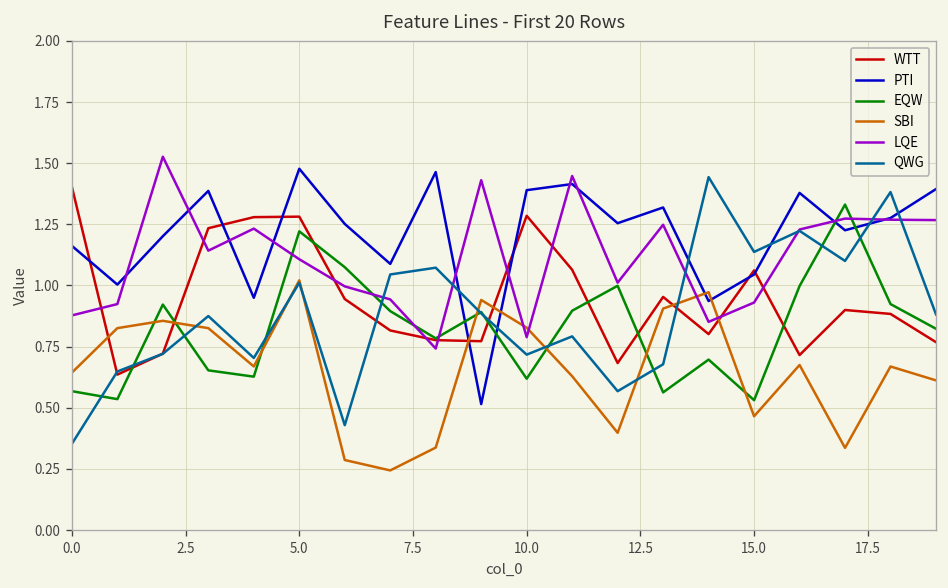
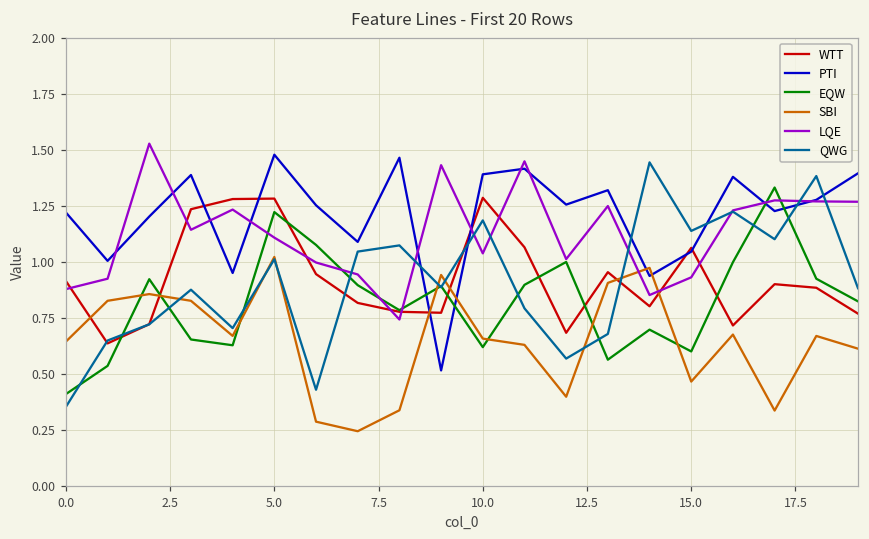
  {
    "WTT": {
-     "0.0": 1.40,
+     "0.0": 0.91,
      "5.0": 1.28,
      "10.0": 1.28,
      "15.0": 1.06
    },
    "PTI": {
-     "0.0": 1.16,
+     "0.0": 1.22,
      "5.0": 1.48,
      "10.0": 1.39,
      "15.0": 1.04
    },
    "EQW": {
-     "0.0": 0.57,
+     "0.0": 0.41,
      "5.0": 1.22,
      "10.0": 0.62,
-     "15.0": 0.53
+     "15.0": 0.60
    },
    "SBI": {
      "0.0": 0.64,
-     "10.0": 0.83,
+     "10.0": 0.66,
      "15.0": 0.47
    },
    "LQE": {
      "0.0": 0.88,
      "5.0": 1.11,
-     "10.0": 0.79,
+     "10.0": 1.04,
      "15.0": 0.93
    },
    "QWG": {
      "0.0": 0.35,
-     "10.0": 0.72,
+     "10.0": 1.18,
      "15.0": 1.14
    }
  }
